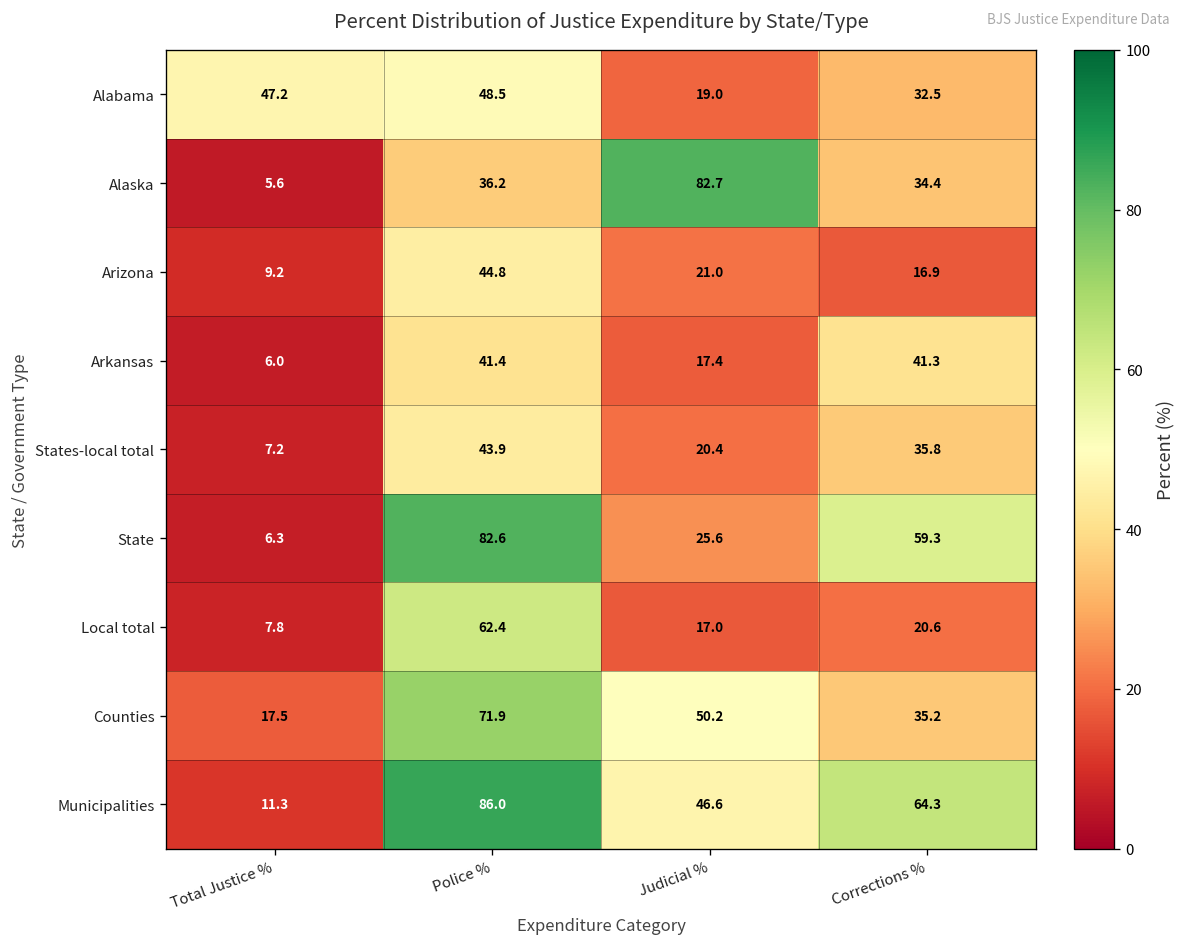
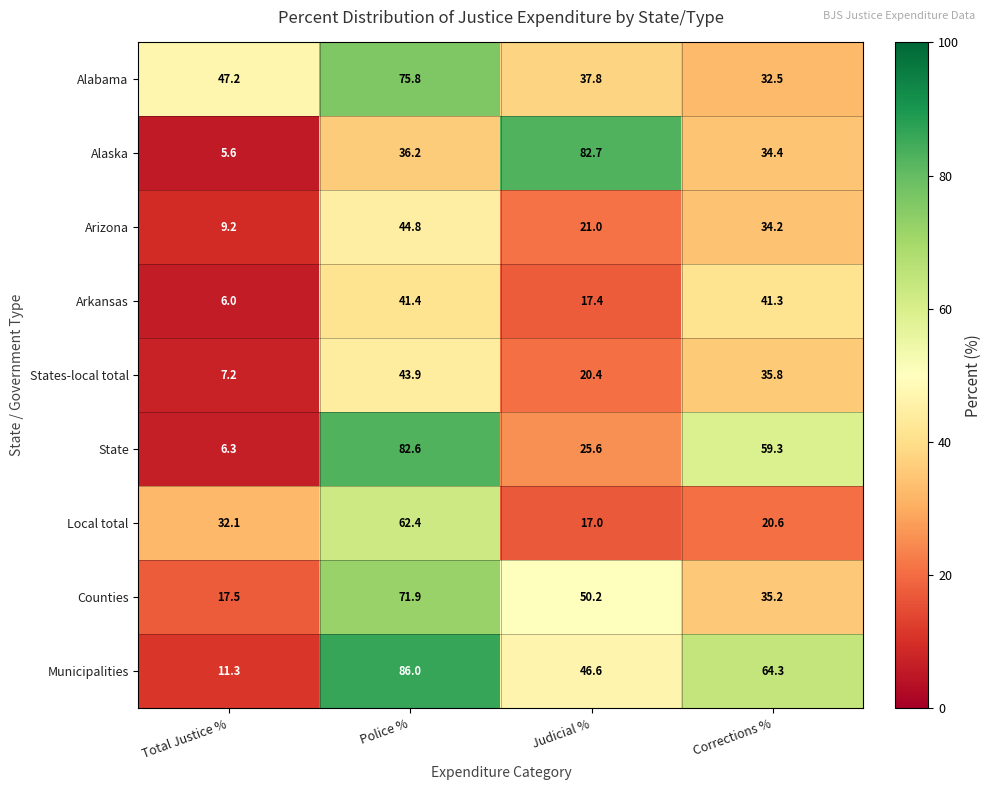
  {
    "Alabama": {
      "Total Justice %": 47.2,
-     "Police %": 48.5,
-     "Judicial %": 19.0,
+     "Police %": 75.8,
+     "Judicial %": 37.8,
      "Corrections %": 32.5
    },
    "Alaska": {
      "Total Justice %": 5.6,
      "Police %": 36.2,
      "Judicial %": 82.7,
      "Corrections %": 34.4
    },
    "Arizona": {
      "Total Justice %": 9.2,
      "Police %": 44.8,
      "Judicial %": 21.0,
-     "Corrections %": 16.9
+     "Corrections %": 34.2
    },
    "Arkansas": {
      "Total Justice %": 6.0,
      "Police %": 41.4,
      "Judicial %": 17.4,
      "Corrections %": 41.3
    },
    "States-local total": {
      "Total Justice %": 7.2,
      "Police %": 43.9,
      "Judicial %": 20.4,
      "Corrections %": 35.8
    },
    "State": {
      "Total Justice %": 6.3,
      "Police %": 82.6,
      "Judicial %": 25.6,
      "Corrections %": 59.3
    },
    "Local total": {
-     "Total Justice %": 7.8,
+     "Total Justice %": 32.1,
      "Police %": 62.4,
      "Judicial %": 17.0,
      "Corrections %": 20.6
    },
    "Counties": {
      "Total Justice %": 17.5,
      "Police %": 71.9,
      "Judicial %": 50.2,
      "Corrections %": 35.2
    },
    "Municipalities": {
      "Total Justice %": 11.3,
      "Police %": 86.0,
      "Judicial %": 46.6,
      "Corrections %": 64.3
    }
  }
